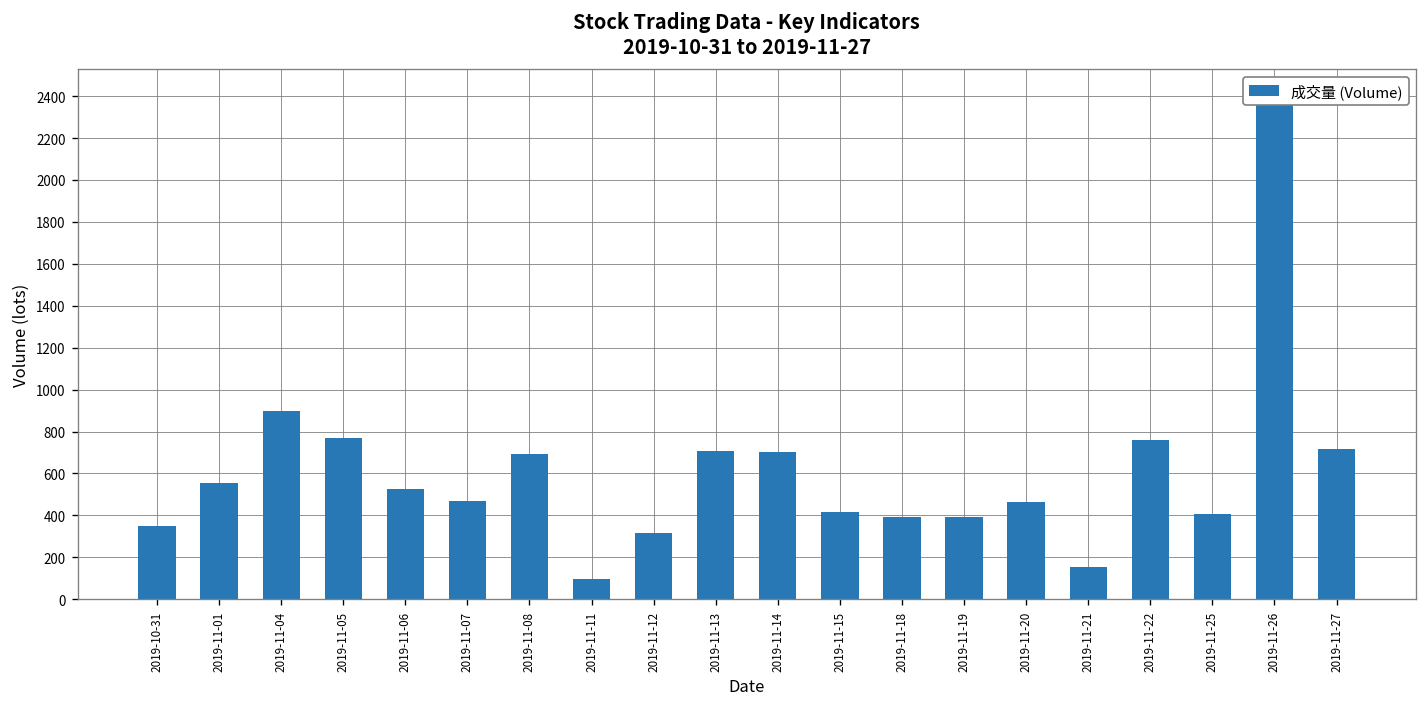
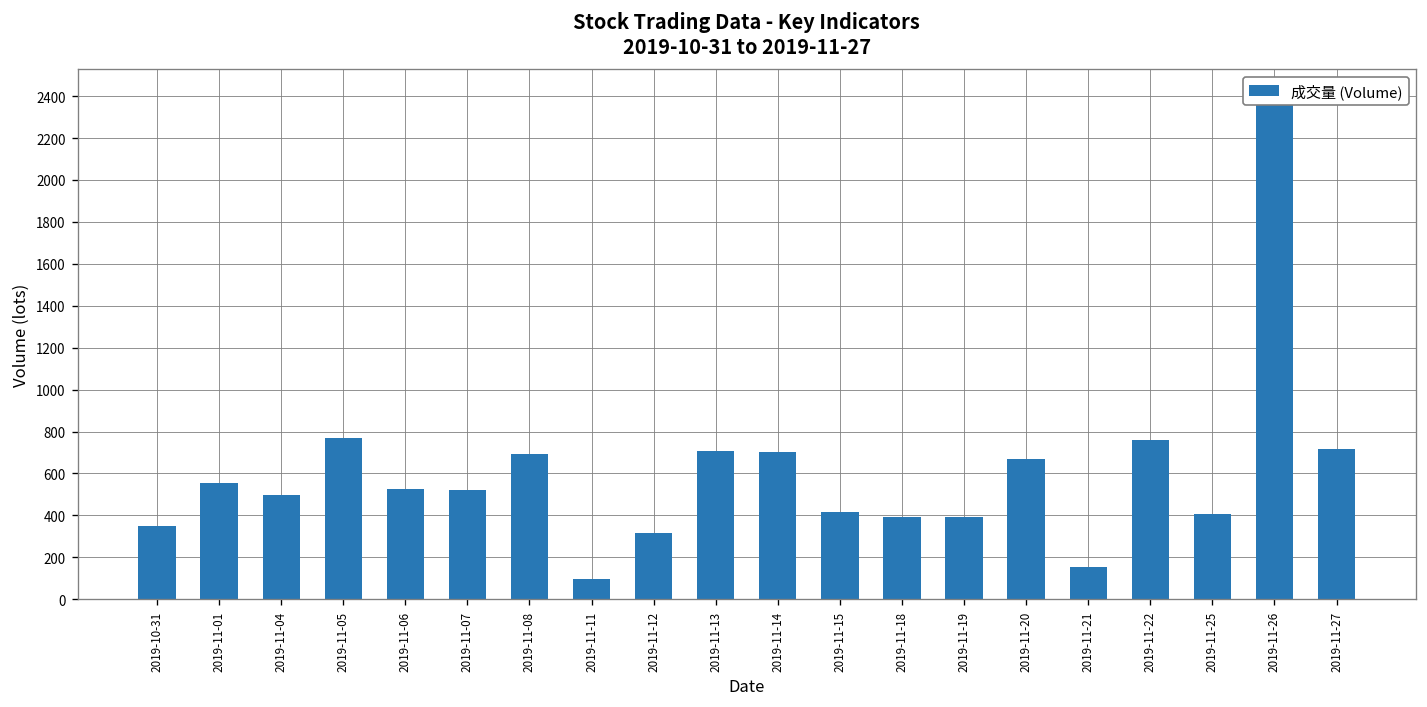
  {
    "2019-10-31": 350,
    "2019-11-01": 550,
-   "2019-11-04": 900,
+   "2019-11-04": 500,
    "2019-11-05": 770,
    "2019-11-06": 520,
-   "2019-11-07": 470,
+   "2019-11-07": 520,
    "2019-11-08": 690,
    "2019-11-11": 100,
    "2019-11-12": 320,
    "2019-11-13": 710,
    "2019-11-14": 700,
    "2019-11-15": 410,
    "2019-11-18": 390,
    "2019-11-19": 390,
-   "2019-11-20": 460,
+   "2019-11-20": 670,
    "2019-11-21": 150,
    "2019-11-22": 760,
    "2019-11-25": 410,
    "2019-11-27": 720
  }
